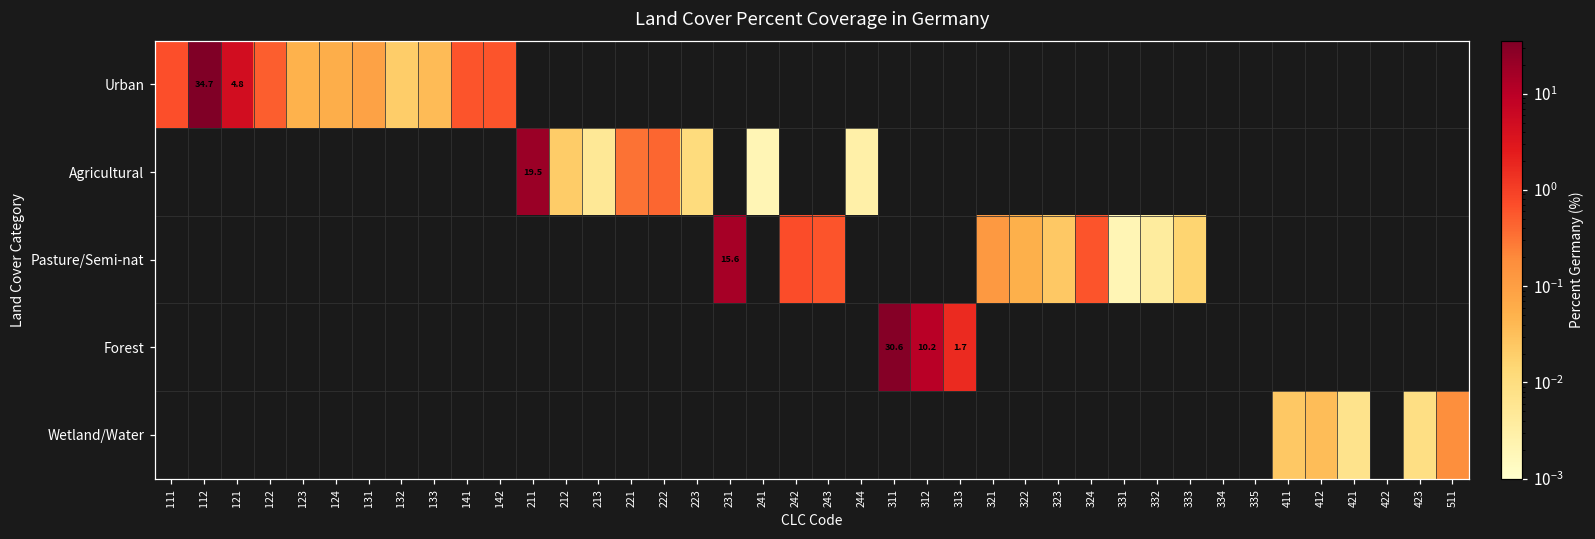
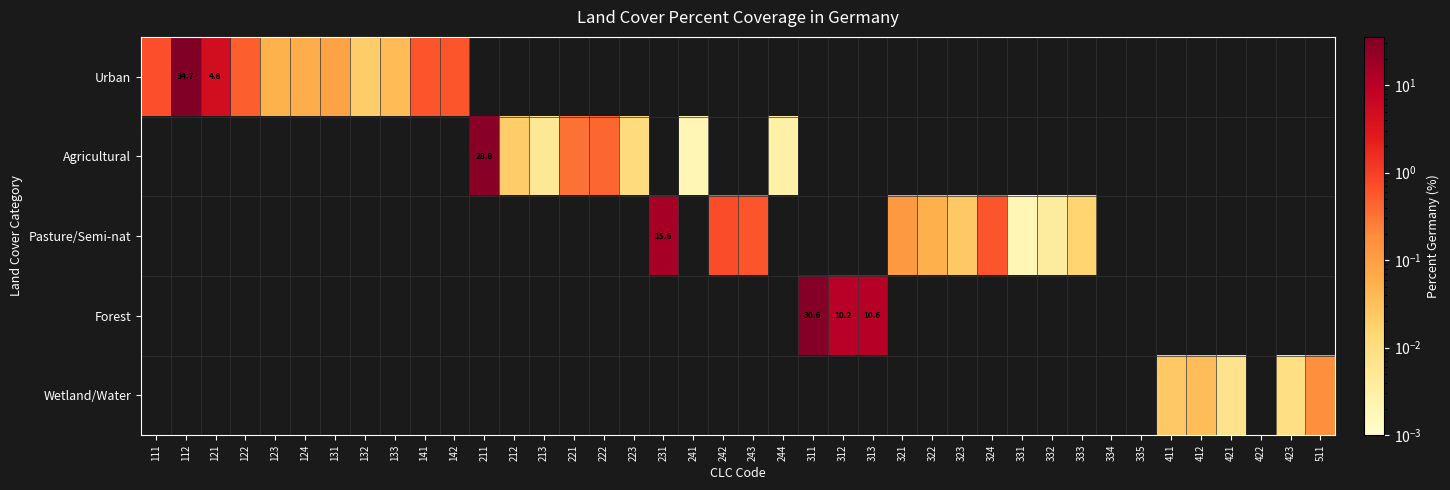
  {
    "Urban": {
      "112": 34.7,
      "121": 4.8
    },
    "Agricultural": {
-     "211": 19.5
+     "211": 28.8
    },
    "Pasture/Semi-nat": {
      "231": 15.6
    },
    "Forest": {
      "311": 30.6,
      "312": 10.2,
-     "313": 1.7
+     "313": 10.6
    }
  }
